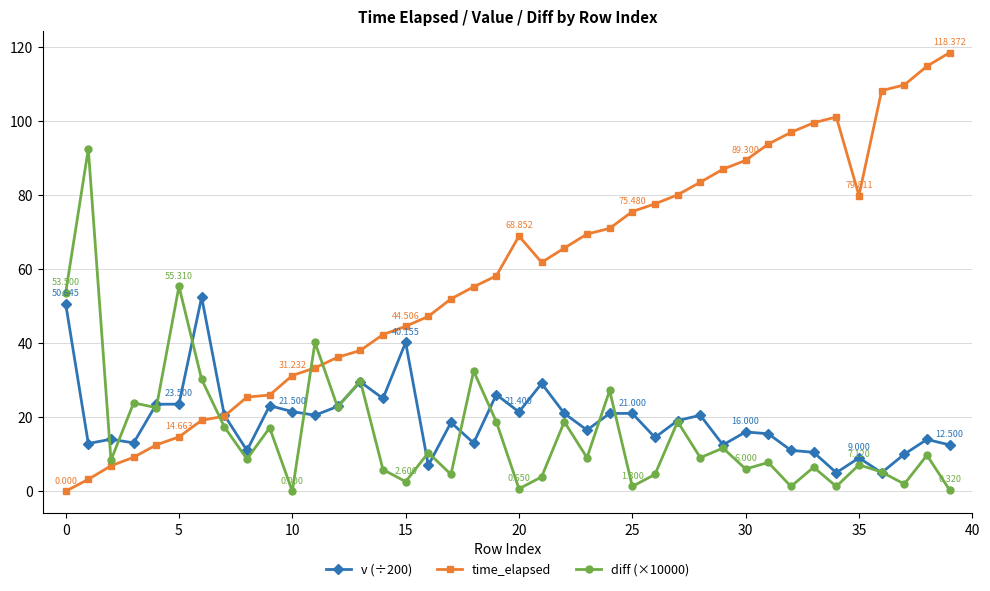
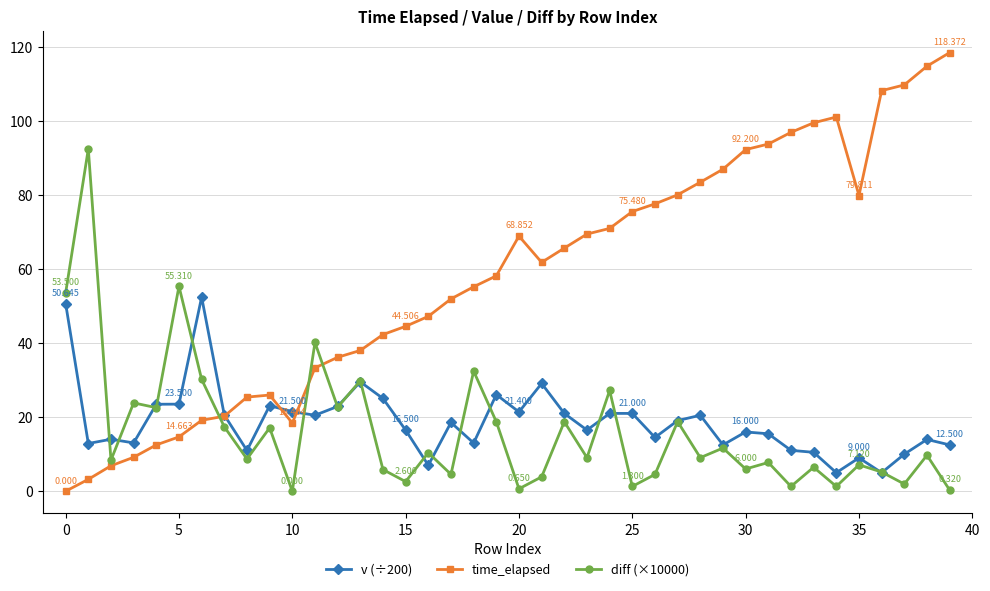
  {
    "v (÷200)": {
      "5": 23.500,
      "10": 21.500,
-     "15": 40.155,
+     "15": 16.500,
      "20": 21.400,
      "25": 21.000,
      "30": 16.000
    },
    "time_elapsed": {
      "0": 0.000,
      "5": 14.663,
-     "10": 31.232,
+     "10": 18.404,
      "15": 44.506,
      "20": 68.852,
      "25": 75.480,
-     "30": 89.300,
+     "30": 92.200,
      "35": 79.811
    },
    "diff (×10000)": {
      "0": 53.500,
      "5": 55.310,
      "10": 0.000,
      "15": 2.600,
      "20": 0.650,
      "25": 1.300,
      "30": 6.000
    }
  }
